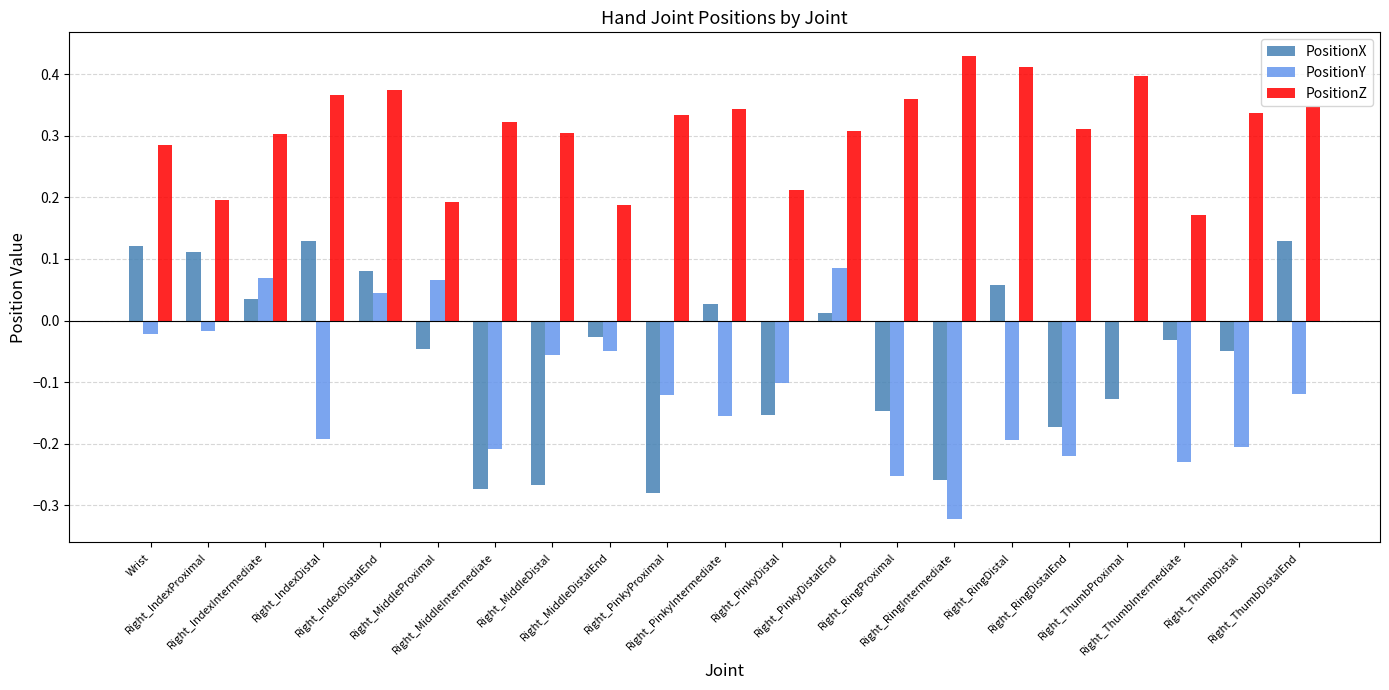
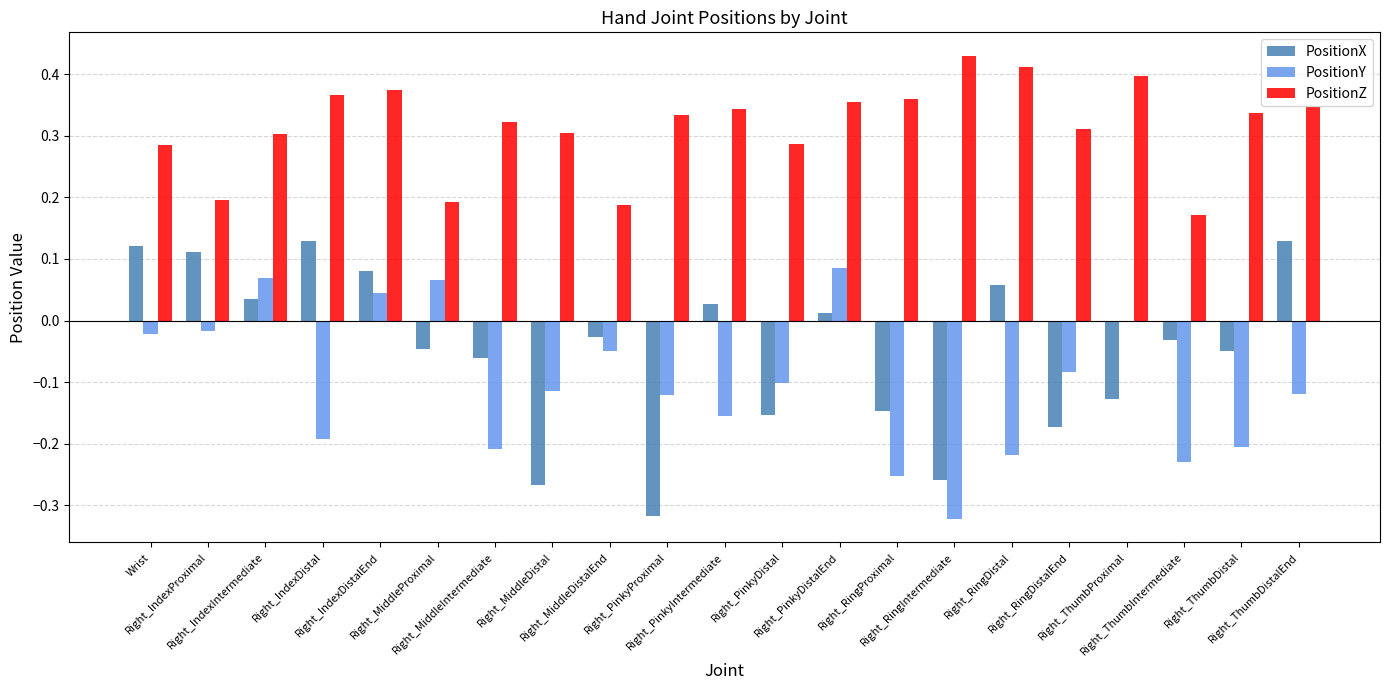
  {
    "PositionX": {
      "Wrist": 0.12,
      "Right_IndexProximal": 0.11,
      "Right_IndexIntermediate": 0.04,
      "Right_IndexDistal": 0.13,
      "Right_IndexDistalEnd": 0.08,
      "Right_MiddleProximal": -0.05,
-     "Right_MiddleIntermediate": -0.27,
+     "Right_MiddleIntermediate": -0.06,
      "Right_MiddleDistal": -0.27,
      "Right_MiddleDistalEnd": -0.03,
-     "Right_PinkyProximal": -0.28,
+     "Right_PinkyProximal": -0.32,
      "Right_PinkyIntermediate": 0.03,
      "Right_PinkyDistal": -0.15,
      "Right_PinkyDistalEnd": 0.01,
      "Right_RingProximal": -0.15,
      "Right_RingIntermediate": -0.26,
      "Right_RingDistal": 0.06,
      "Right_RingDistalEnd": -0.17,
      "Right_ThumbProximal": -0.13,
      "Right_ThumbIntermediate": -0.03,
      "Right_ThumbDistal": -0.05,
      "Right_ThumbDistalEnd": 0.13
    },
    "PositionY": {
      "Wrist": -0.02,
      "Right_IndexProximal": -0.02,
      "Right_IndexIntermediate": 0.07,
      "Right_IndexDistal": -0.19,
      "Right_IndexDistalEnd": 0.04,
      "Right_MiddleProximal": 0.07,
      "Right_MiddleIntermediate": -0.21,
-     "Right_MiddleDistal": -0.06,
+     "Right_MiddleDistal": -0.12,
      "Right_MiddleDistalEnd": -0.05,
      "Right_PinkyProximal": -0.12,
      "Right_PinkyIntermediate": -0.15,
      "Right_PinkyDistal": -0.10,
      "Right_PinkyDistalEnd": 0.09,
      "Right_RingProximal": -0.25,
      "Right_RingIntermediate": -0.32,
-     "Right_RingDistal": -0.19,
-     "Right_RingDistalEnd": -0.22,
+     "Right_RingDistal": -0.22,
+     "Right_RingDistalEnd": -0.08,
      "Right_ThumbIntermediate": -0.23,
      "Right_ThumbDistal": -0.20,
      "Right_ThumbDistalEnd": -0.12
    },
    "PositionZ": {
      "Wrist": 0.28,
      "Right_IndexProximal": 0.20,
      "Right_IndexIntermediate": 0.30,
      "Right_IndexDistal": 0.37,
      "Right_IndexDistalEnd": 0.37,
      "Right_MiddleProximal": 0.19,
      "Right_MiddleIntermediate": 0.32,
      "Right_MiddleDistal": 0.30,
      "Right_MiddleDistalEnd": 0.19,
      "Right_PinkyProximal": 0.33,
      "Right_PinkyIntermediate": 0.34,
-     "Right_PinkyDistal": 0.21,
-     "Right_PinkyDistalEnd": 0.31,
+     "Right_PinkyDistal": 0.29,
+     "Right_PinkyDistalEnd": 0.36,
      "Right_RingProximal": 0.36,
      "Right_RingIntermediate": 0.43,
      "Right_RingDistal": 0.41,
      "Right_RingDistalEnd": 0.31,
      "Right_ThumbProximal": 0.40,
      "Right_ThumbIntermediate": 0.17,
      "Right_ThumbDistal": 0.34,
      "Right_ThumbDistalEnd": 0.35
    }
  }
